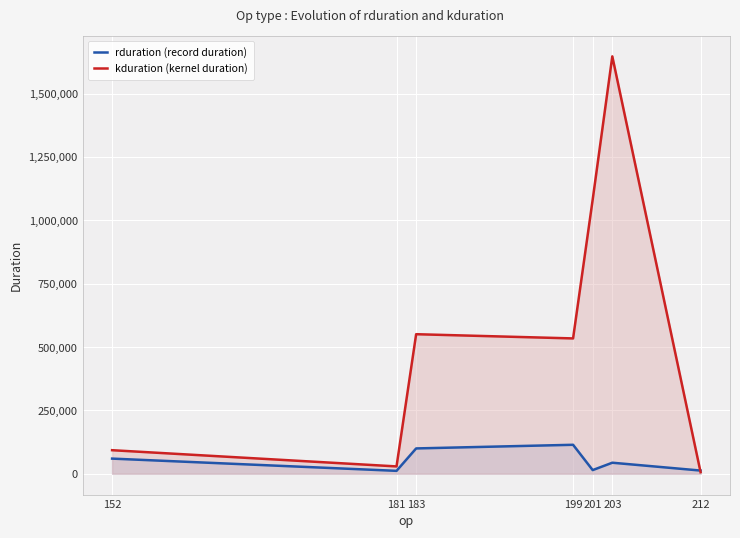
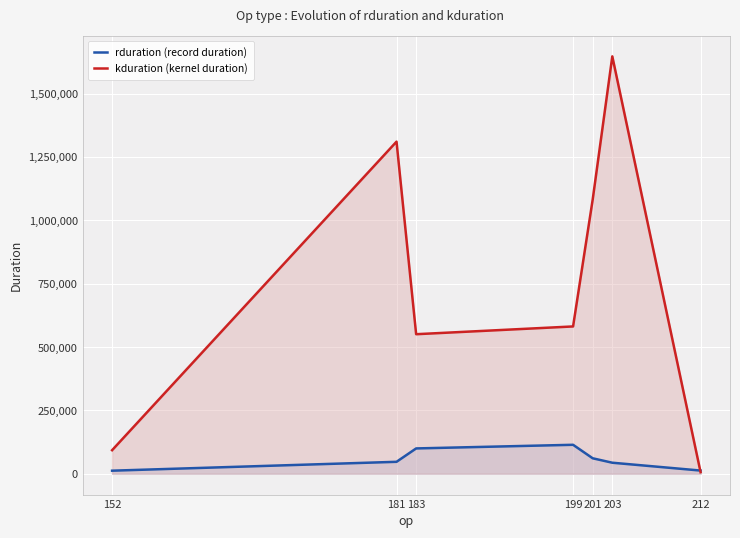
  {
    "rduration (record duration)": {
-     "152": "60,000",
-     "181": "10,000",
+     "152": "10,000",
+     "181": "50,000",
      "183": "100,000",
      "199": "110,000",
-     "201": "10,000",
+     "201": "60,000",
      "203": "40,000"
    },
    "kduration (kernel duration)": {
      "152": "90,000",
-     "181": "30,000",
+     "181": "1,310,000",
      "183": "550,000",
-     "199": "530,000",
+     "199": "580,000",
      "201": "1,080,000",
      "203": "1,650,000"
    }
  }
